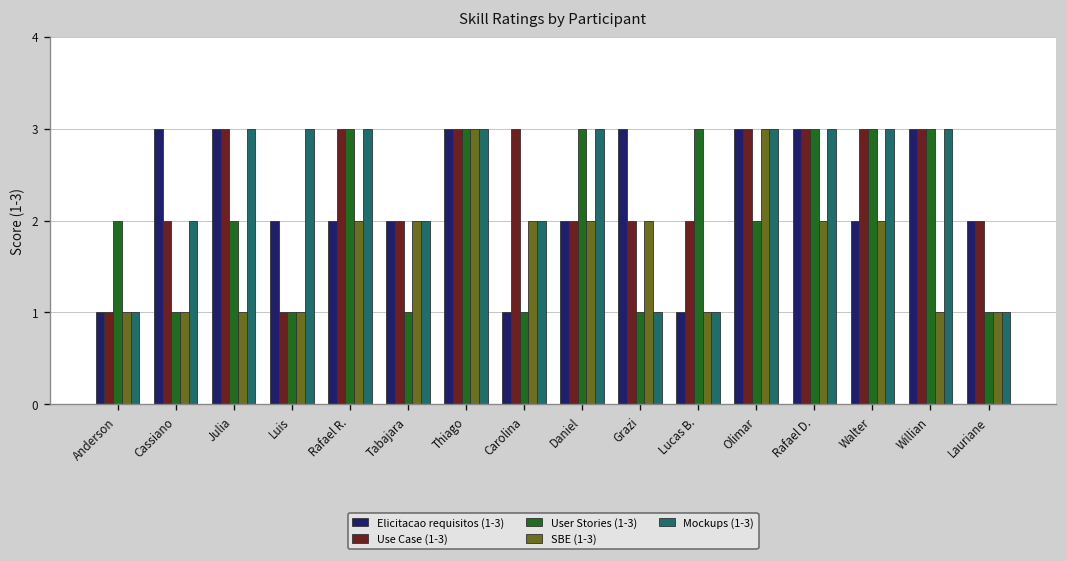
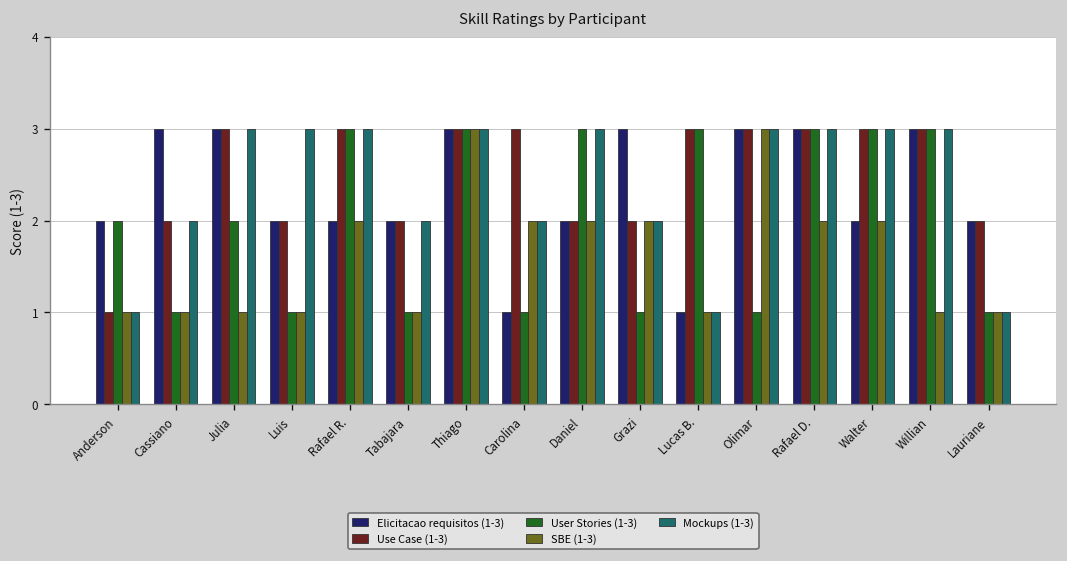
  {
    "Elicitacao requisitos (1-3)": {
-     "Anderson": 1,
+     "Anderson": 2,
      "Cassiano": 3,
      "Julia": 3,
      "Luis": 2,
      "Rafael R.": 2,
      "Tabajara": 2,
      "Thiago": 3,
      "Carolina": 1,
      "Daniel": 2,
      "Grazi": 3,
      "Lucas B.": 1,
      "Olimar": 3,
      "Rafael D.": 3,
      "Walter": 2,
      "Willian": 3,
      "Lauriane": 2
    },
    "Use Case (1-3)": {
      "Anderson": 1,
      "Cassiano": 2,
      "Julia": 3,
-     "Luis": 1,
+     "Luis": 2,
      "Rafael R.": 3,
      "Tabajara": 2,
      "Thiago": 3,
      "Carolina": 3,
      "Daniel": 2,
      "Grazi": 2,
-     "Lucas B.": 2,
+     "Lucas B.": 3,
      "Olimar": 3,
      "Rafael D.": 3,
      "Walter": 3,
      "Willian": 3,
      "Lauriane": 2
    },
    "User Stories (1-3)": {
      "Anderson": 2,
      "Cassiano": 1,
      "Julia": 2,
      "Luis": 1,
      "Rafael R.": 3,
      "Tabajara": 1,
      "Thiago": 3,
      "Carolina": 1,
      "Daniel": 3,
      "Grazi": 1,
      "Lucas B.": 3,
-     "Olimar": 2,
+     "Olimar": 1,
      "Rafael D.": 3,
      "Walter": 3,
      "Willian": 3,
      "Lauriane": 1
    },
    "SBE (1-3)": {
      "Anderson": 1,
      "Cassiano": 1,
      "Julia": 1,
      "Luis": 1,
      "Rafael R.": 2,
-     "Tabajara": 2,
+     "Tabajara": 1,
      "Thiago": 3,
      "Carolina": 2,
      "Daniel": 2,
      "Grazi": 2,
      "Lucas B.": 1,
      "Olimar": 3,
      "Rafael D.": 2,
      "Walter": 2,
      "Willian": 1,
      "Lauriane": 1
    },
    "Mockups (1-3)": {
      "Anderson": 1,
      "Cassiano": 2,
      "Julia": 3,
      "Luis": 3,
      "Rafael R.": 3,
      "Tabajara": 2,
      "Thiago": 3,
      "Carolina": 2,
      "Daniel": 3,
-     "Grazi": 1,
+     "Grazi": 2,
      "Lucas B.": 1,
      "Olimar": 3,
      "Rafael D.": 3,
      "Walter": 3,
      "Willian": 3,
      "Lauriane": 1
    }
  }
